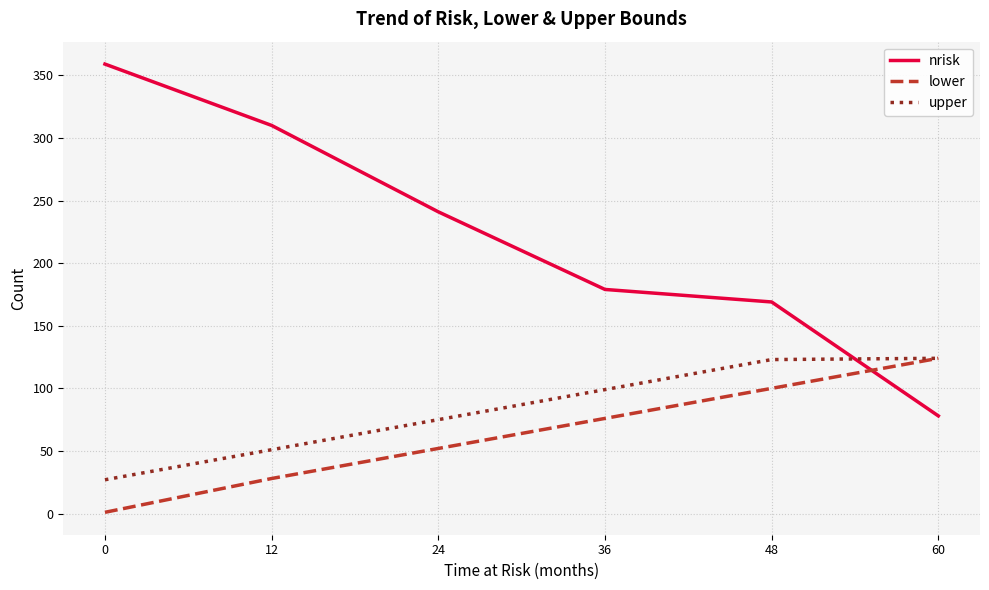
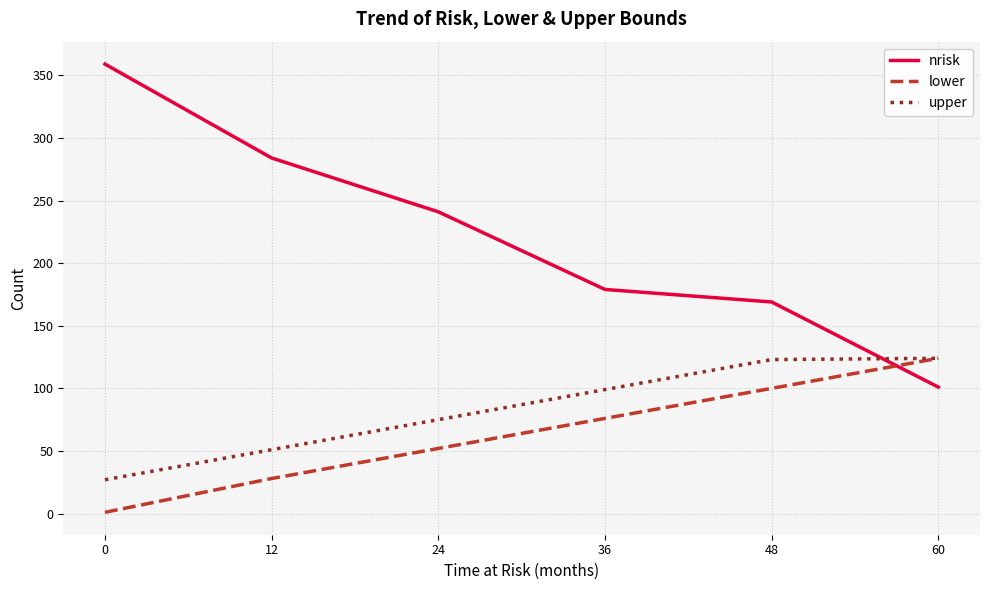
  {
    "nrisk": {
      "0": 359,
-     "12": 310,
+     "12": 284,
      "24": 241,
      "36": 179,
      "48": 169,
-     "60": 78
+     "60": 101
    }
  }
